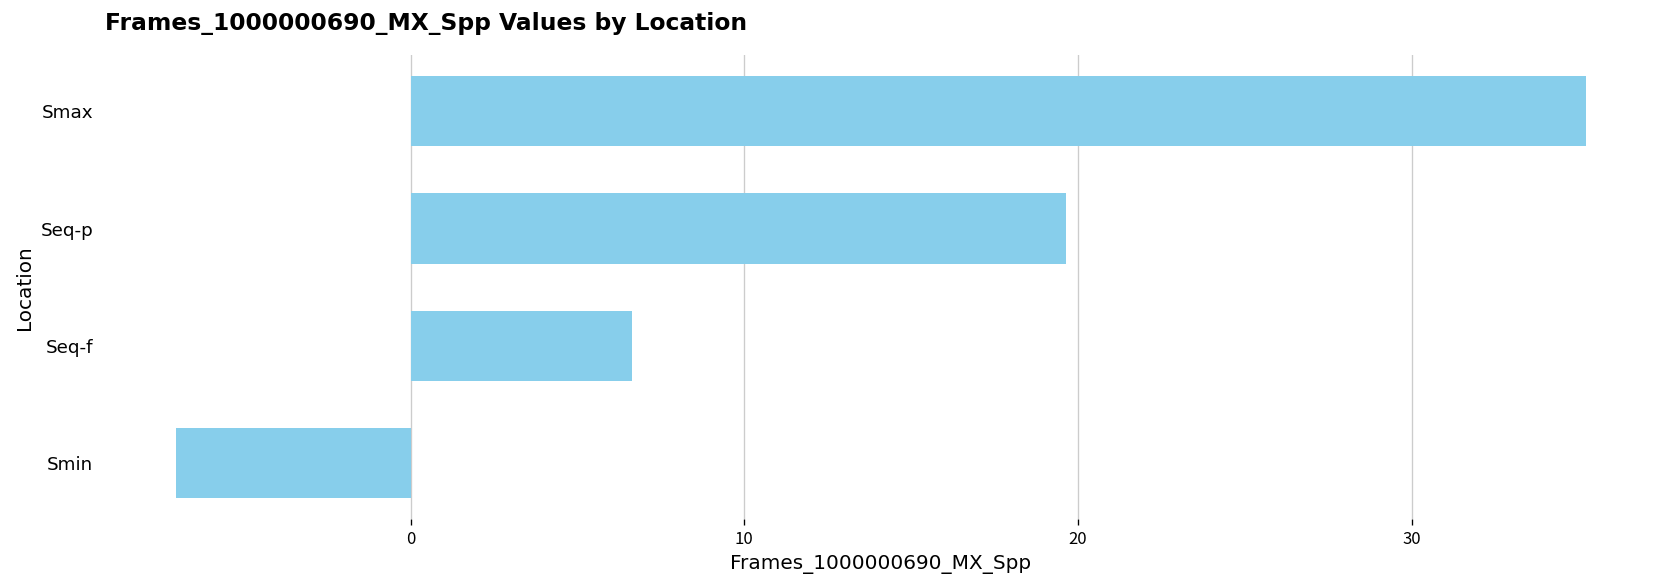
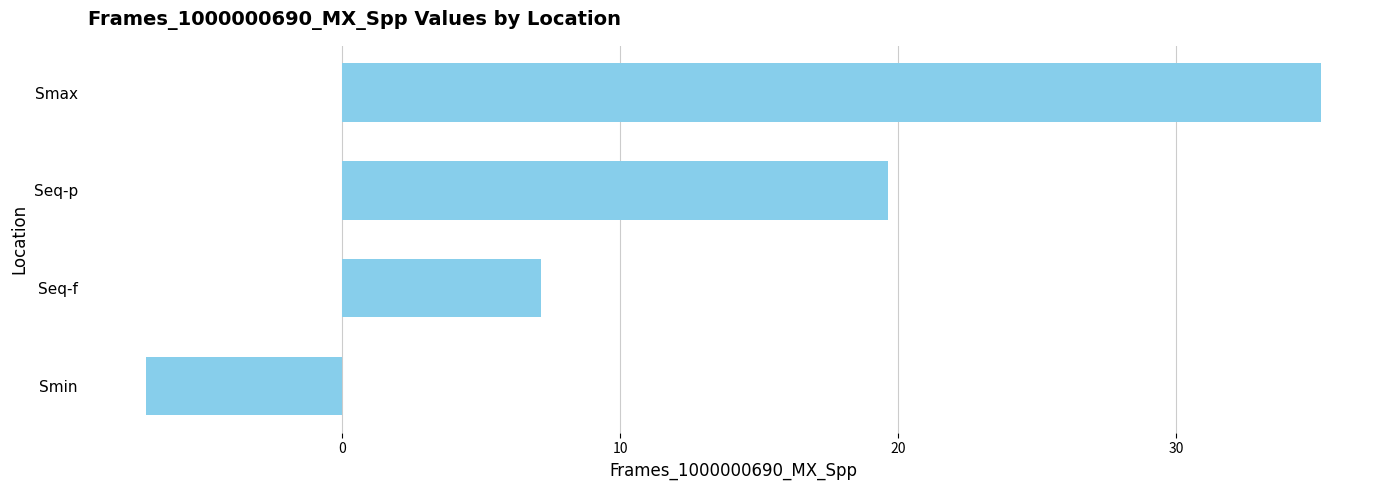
  {
    "Smax": 35.2,
    "Seq-p": 19.6,
-   "Seq-f": 6.6,
+   "Seq-f": 7.2,
    "Smin": -7.0
  }
